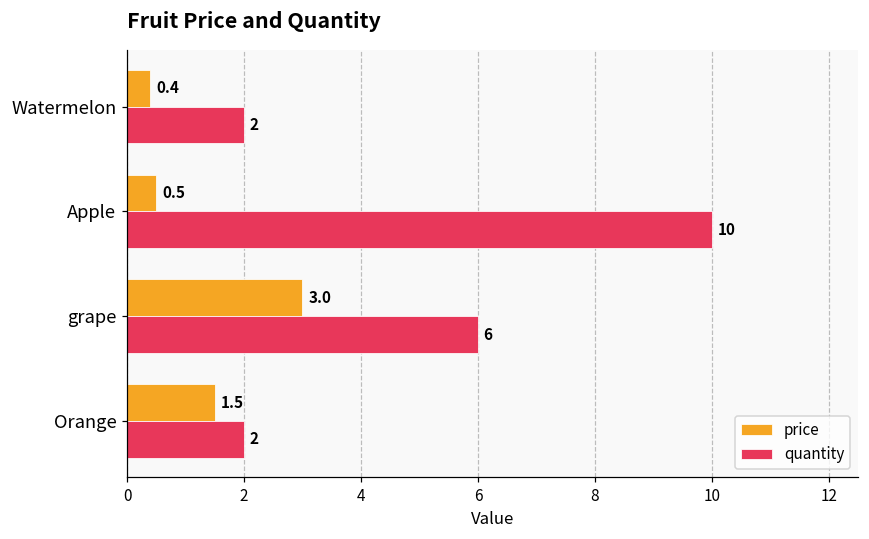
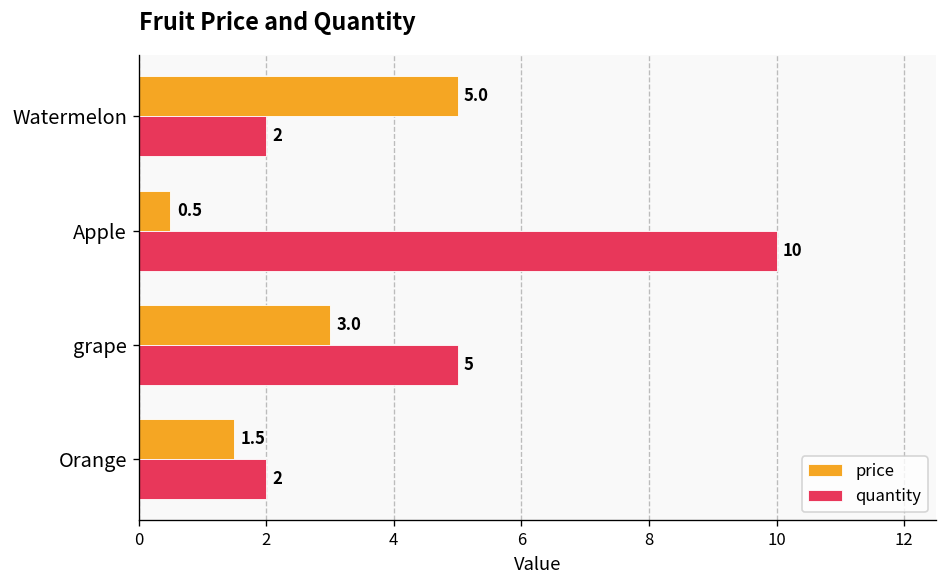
  {
    "price": {
-     "Watermelon": 0.4,
+     "Watermelon": 5.0,
      "Apple": 0.5,
      "grape": 3.0,
      "Orange": 1.5
    },
    "quantity": {
      "Watermelon": 2,
      "Apple": 10,
-     "grape": 6,
+     "grape": 5,
      "Orange": 2
    }
  }
